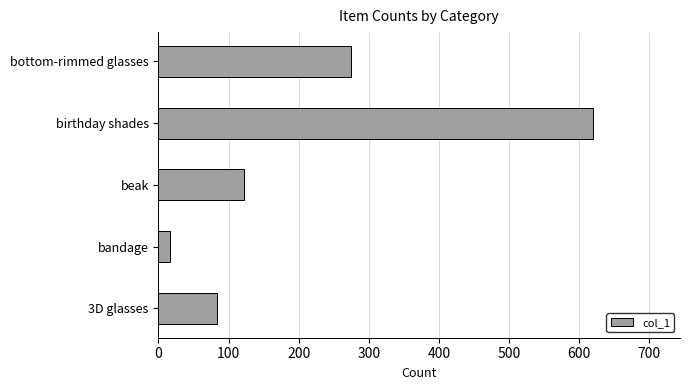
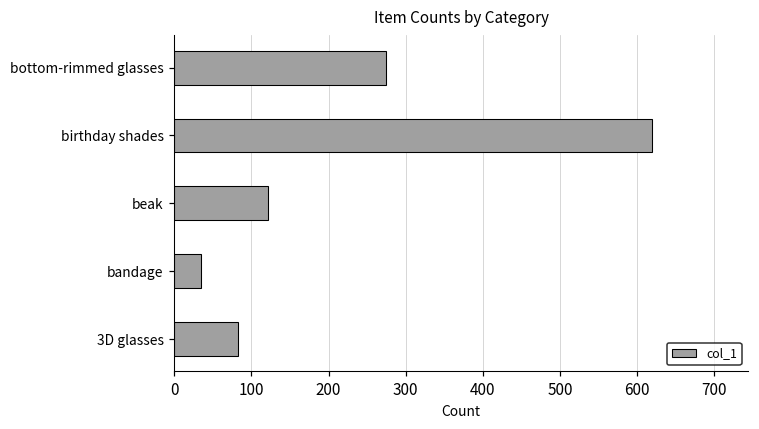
  {
    "bottom-rimmed glasses": 280,
    "birthday shades": 620,
    "beak": 120,
-   "bandage": 20,
+   "bandage": 40,
    "3D glasses": 80
  }
